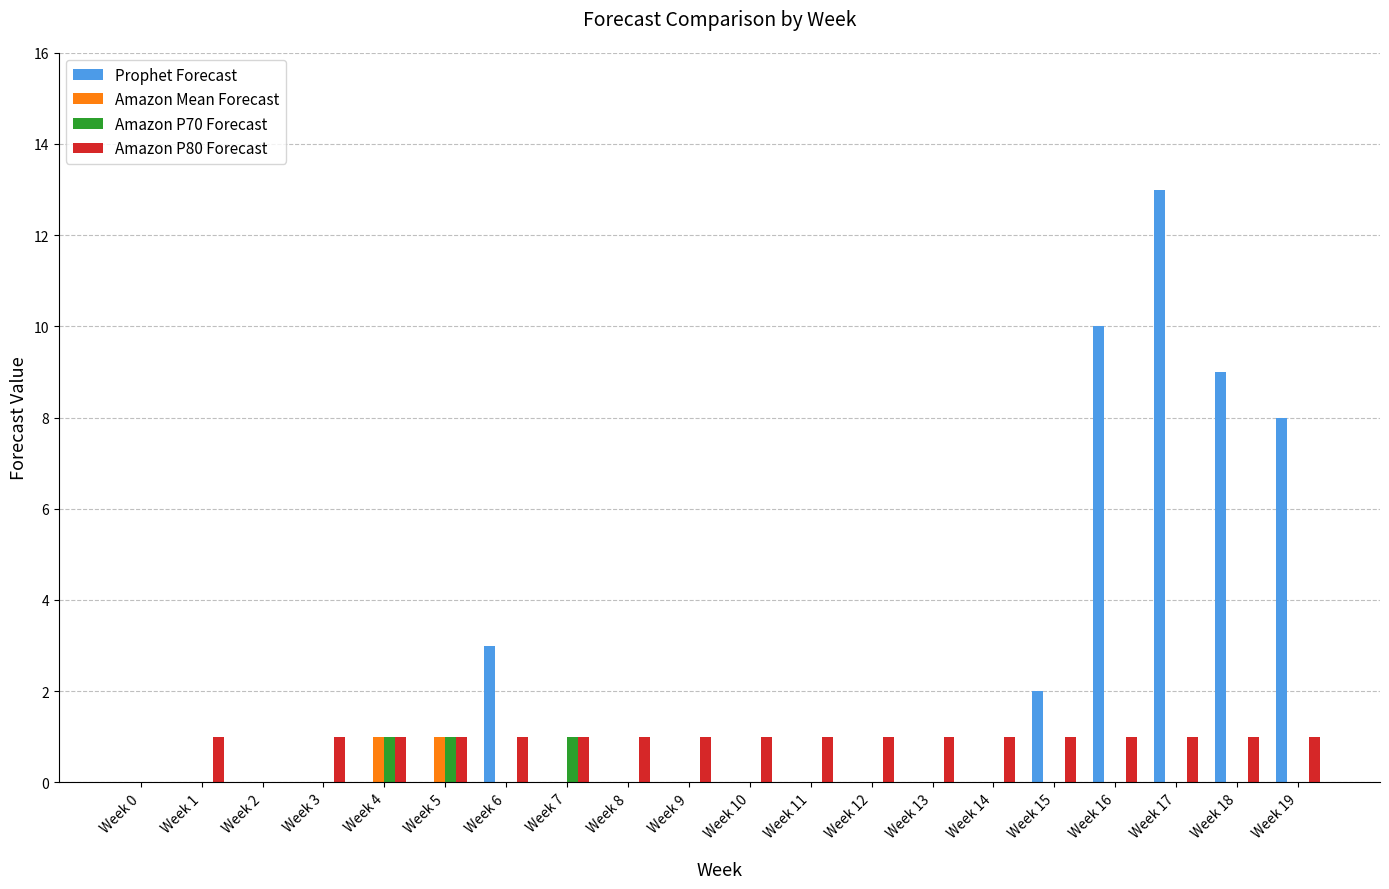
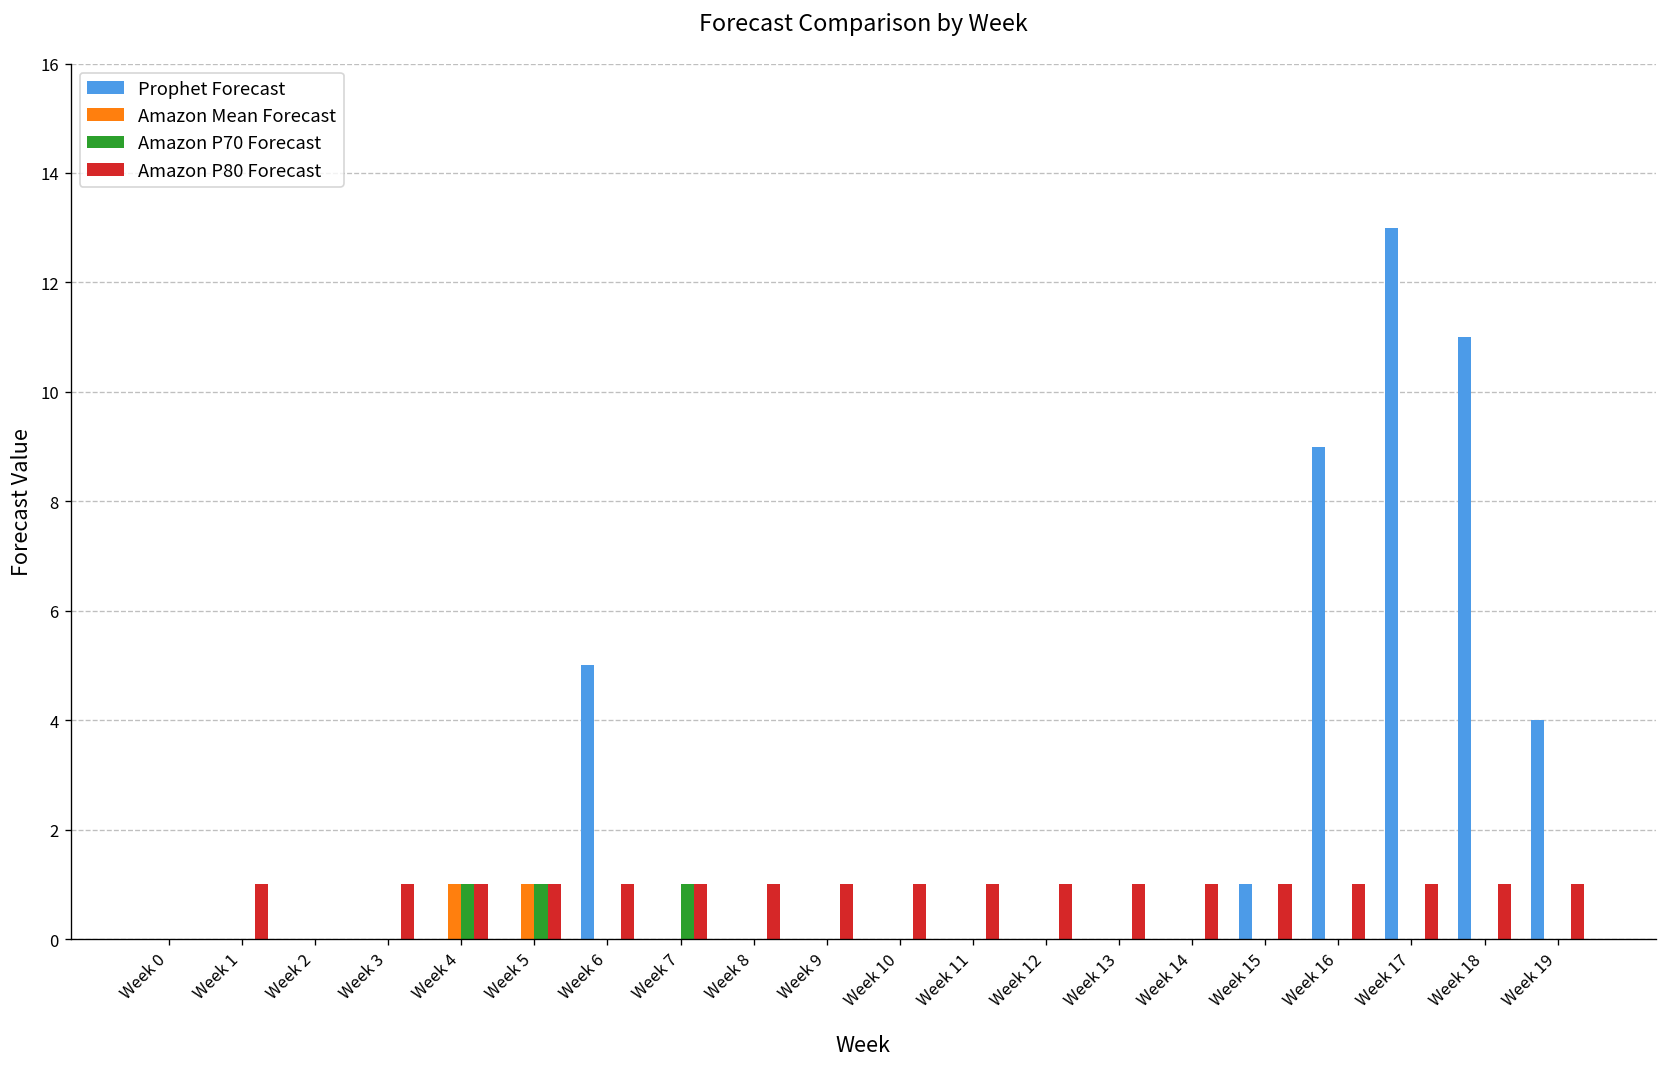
  {
    "Prophet Forecast": {
      "Week 0": 0,
      "Week 1": 0,
      "Week 2": 0,
      "Week 3": 0,
      "Week 4": 0,
      "Week 5": 0,
-     "Week 6": 3,
+     "Week 6": 5,
      "Week 7": 0,
      "Week 8": 0,
      "Week 9": 0,
      "Week 10": 0,
      "Week 11": 0,
      "Week 12": 0,
      "Week 13": 0,
      "Week 14": 0,
-     "Week 15": 2,
-     "Week 16": 10,
+     "Week 15": 1,
+     "Week 16": 9,
      "Week 17": 13,
-     "Week 18": 9,
-     "Week 19": 8
+     "Week 18": 11,
+     "Week 19": 4
    },
    "Amazon Mean Forecast": {
      "Week 0": 0,
      "Week 1": 0,
      "Week 2": 0,
      "Week 3": 0,
      "Week 4": 1,
      "Week 5": 1,
      "Week 6": 0,
      "Week 7": 0,
      "Week 8": 0,
      "Week 9": 0,
      "Week 10": 0,
      "Week 11": 0,
      "Week 12": 0,
      "Week 13": 0,
      "Week 14": 0,
      "Week 15": 0,
      "Week 16": 0,
      "Week 17": 0,
      "Week 18": 0,
      "Week 19": 0
    },
    "Amazon P70 Forecast": {
      "Week 0": 0,
      "Week 1": 0,
      "Week 2": 0,
      "Week 3": 0,
      "Week 4": 1,
      "Week 5": 1,
      "Week 6": 0,
      "Week 7": 1,
      "Week 8": 0,
      "Week 9": 0,
      "Week 10": 0,
      "Week 11": 0,
      "Week 12": 0,
      "Week 13": 0,
      "Week 14": 0,
      "Week 15": 0,
      "Week 16": 0,
      "Week 17": 0,
      "Week 18": 0,
      "Week 19": 0
    },
    "Amazon P80 Forecast": {
      "Week 0": 0,
      "Week 1": 1,
      "Week 2": 0,
      "Week 3": 1,
      "Week 4": 1,
      "Week 5": 1,
      "Week 6": 1,
      "Week 7": 1,
      "Week 8": 1,
      "Week 9": 1,
      "Week 10": 1,
      "Week 11": 1,
      "Week 12": 1,
      "Week 13": 1,
      "Week 14": 1,
      "Week 15": 1,
      "Week 16": 1,
      "Week 17": 1,
      "Week 18": 1,
      "Week 19": 1
    }
  }
